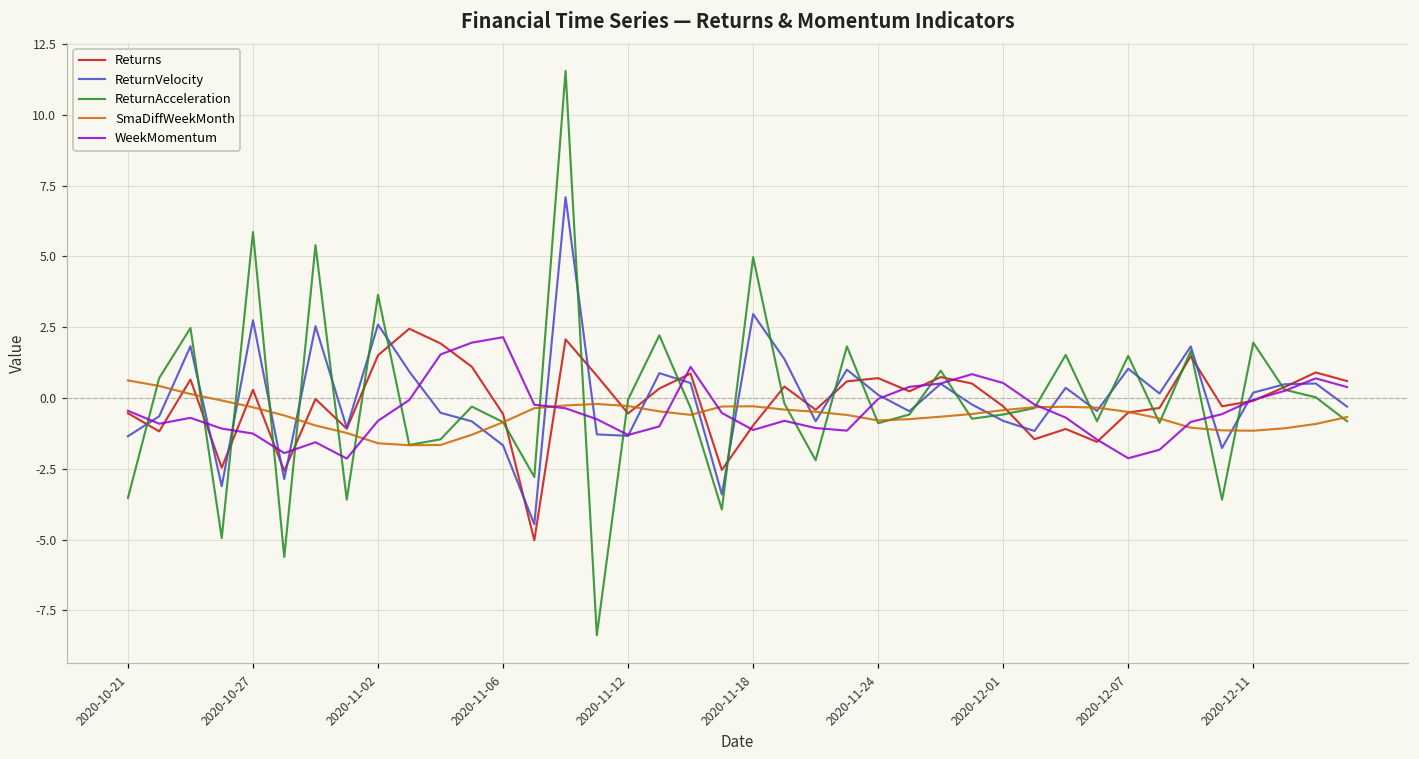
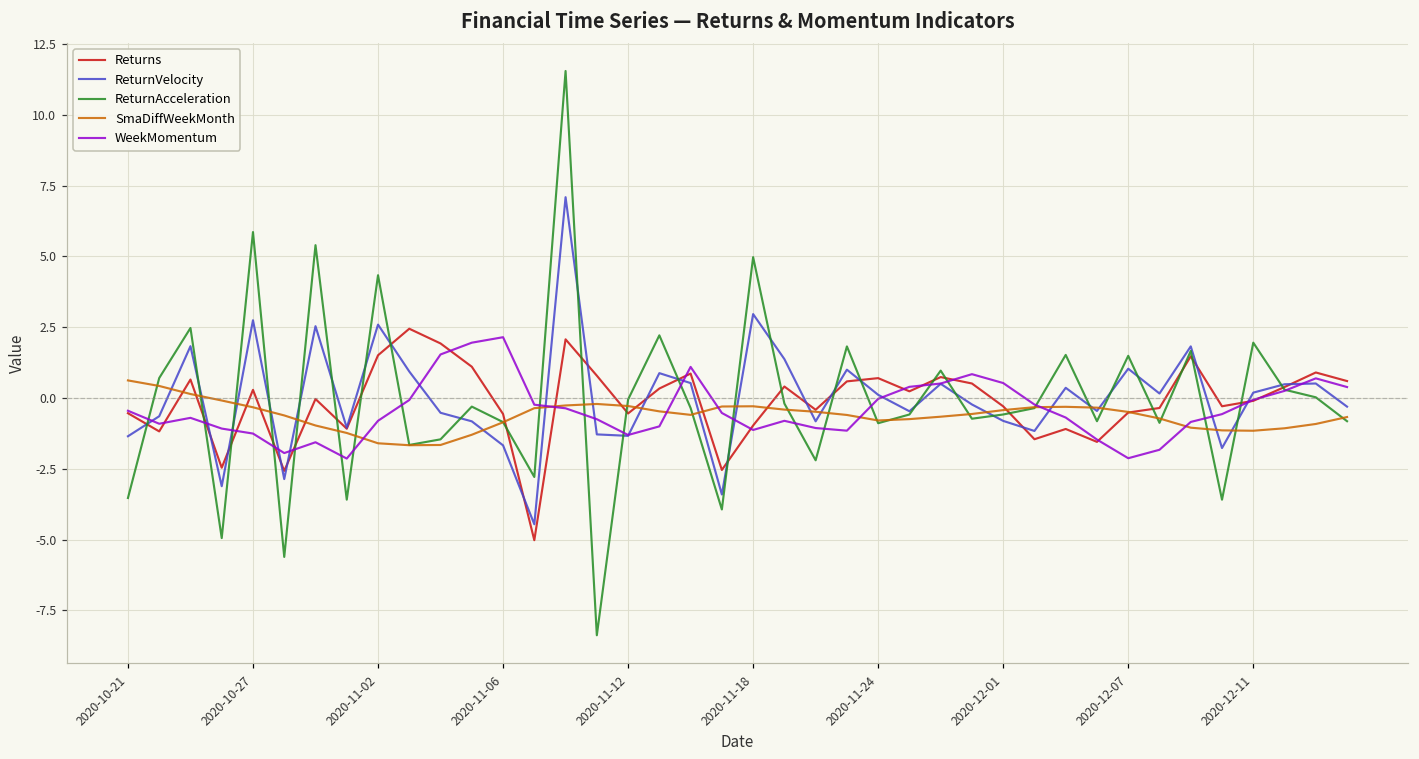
  {
    "Returns": {
      "2020-10-27": 0.3,
      "2020-11-02": 1.5,
      "2020-11-06": -0.6,
      "2020-11-12": -0.5,
      "2020-11-18": -1.0,
      "2020-11-24": 0.7,
      "2020-12-01": -0.3
    },
    "ReturnVelocity": {
      "2020-10-21": -1.3,
      "2020-10-27": 2.7,
      "2020-11-02": 2.6,
      "2020-11-06": -1.7,
      "2020-11-18": 3.0,
      "2020-11-24": 0.1,
      "2020-12-01": -0.8,
      "2020-12-07": 1.0,
      "2020-12-11": 0.2
    },
    "ReturnAcceleration": {
      "2020-10-21": -3.5,
      "2020-10-27": 5.9,
-     "2020-11-02": 3.6,
+     "2020-11-02": 4.3,
      "2020-11-12": -0.1,
      "2020-11-18": 5.0,
      "2020-12-01": -0.6,
      "2020-12-07": 1.5,
      "2020-12-11": 2.0
    },
    "SmaDiffWeekMonth": {
      "2020-10-21": 0.6,
      "2020-10-27": -0.3,
      "2020-11-02": -1.6,
      "2020-11-12": -0.3,
      "2020-11-18": -0.3,
      "2020-12-01": -0.4,
      "2020-12-11": -1.2
    },
    "WeekMomentum": {
      "2020-10-27": -1.3,
      "2020-11-02": -0.8,
      "2020-11-06": 2.1,
      "2020-11-18": -1.1,
      "2020-11-24": 0.0,
      "2020-12-01": 0.5,
      "2020-12-07": -2.1
    }
  }
